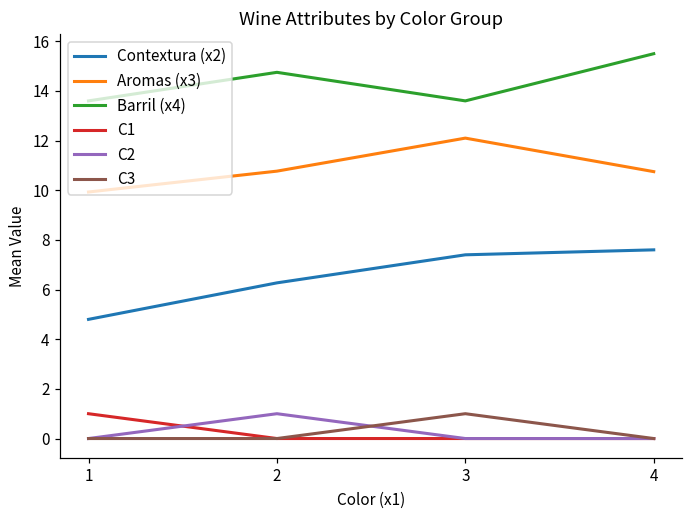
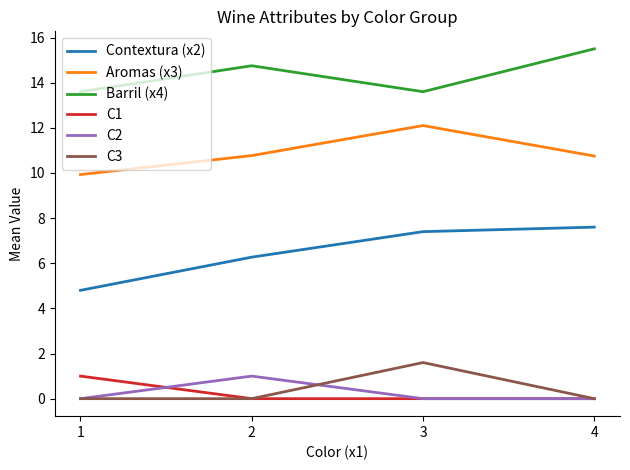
  {
    "Contextura (x2)": {
      "1": 4.8,
      "2": 6.3,
      "3": 7.4,
      "4": 7.6
    },
    "Aromas (x3)": {
      "1": 9.9,
      "2": 10.8,
      "3": 12.1,
      "4": 10.8
    },
    "Barril (x4)": {
      "2": 14.8,
      "3": 13.6,
      "4": 15.5
    },
    "C1": {
      "1": 1.0
    },
    "C2": {
      "2": 1.0
    },
    "C3": {
-     "3": 1.0
+     "3": 1.6
    }
  }
